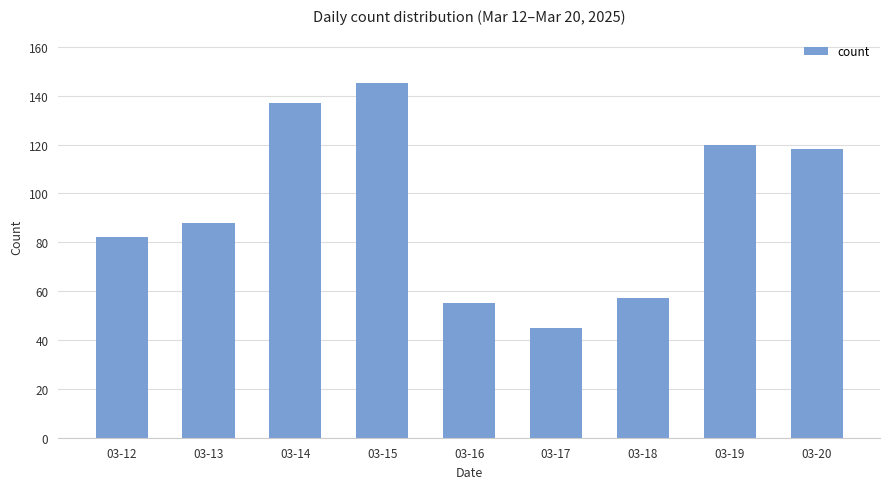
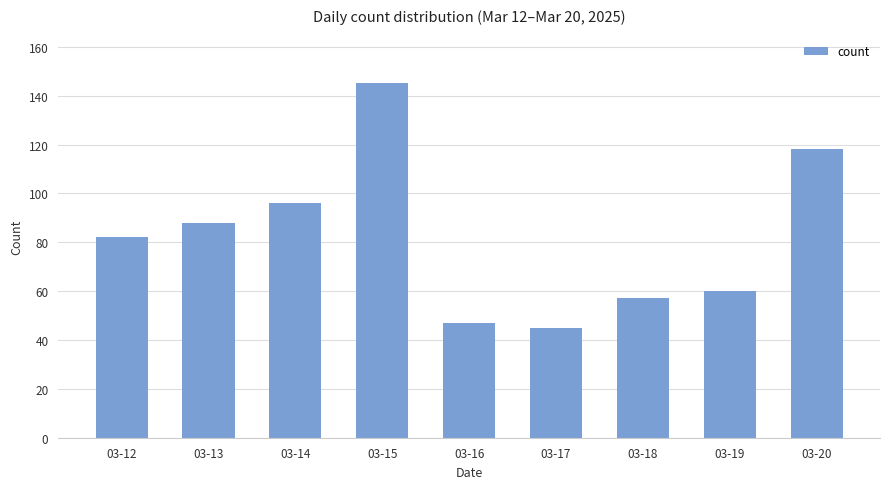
  {
    "03-12": 82,
    "03-13": 88,
-   "03-14": 137,
+   "03-14": 96,
    "03-15": 145,
-   "03-16": 55,
+   "03-16": 47,
    "03-17": 45,
    "03-18": 57,
-   "03-19": 120,
+   "03-19": 60,
    "03-20": 118
  }
